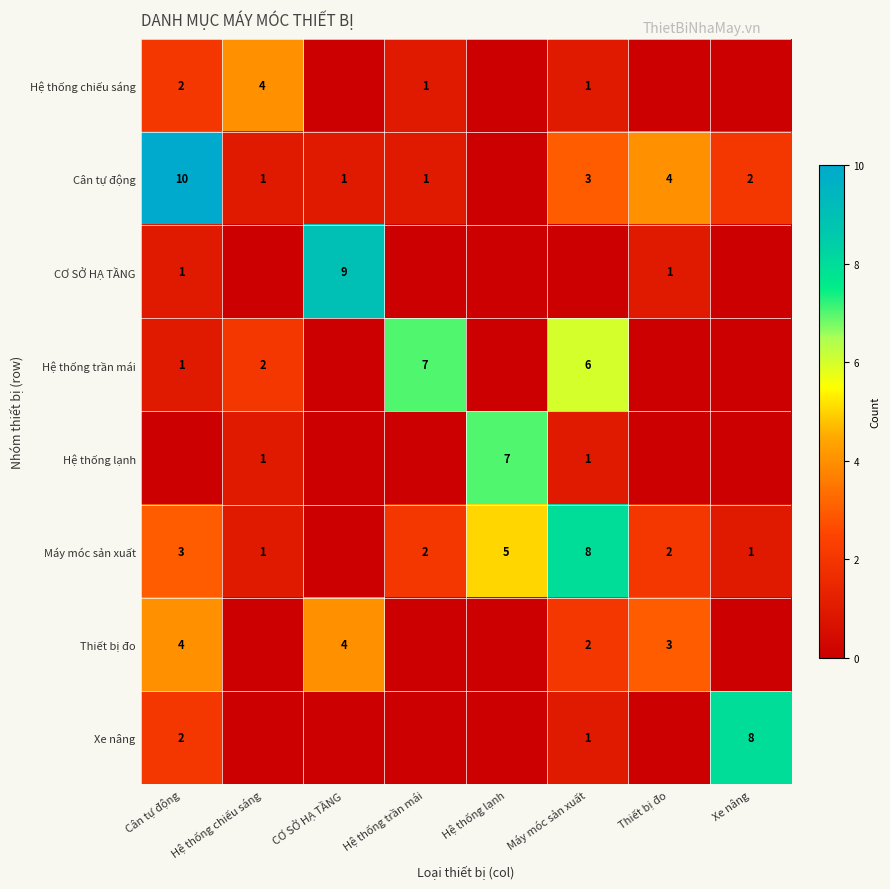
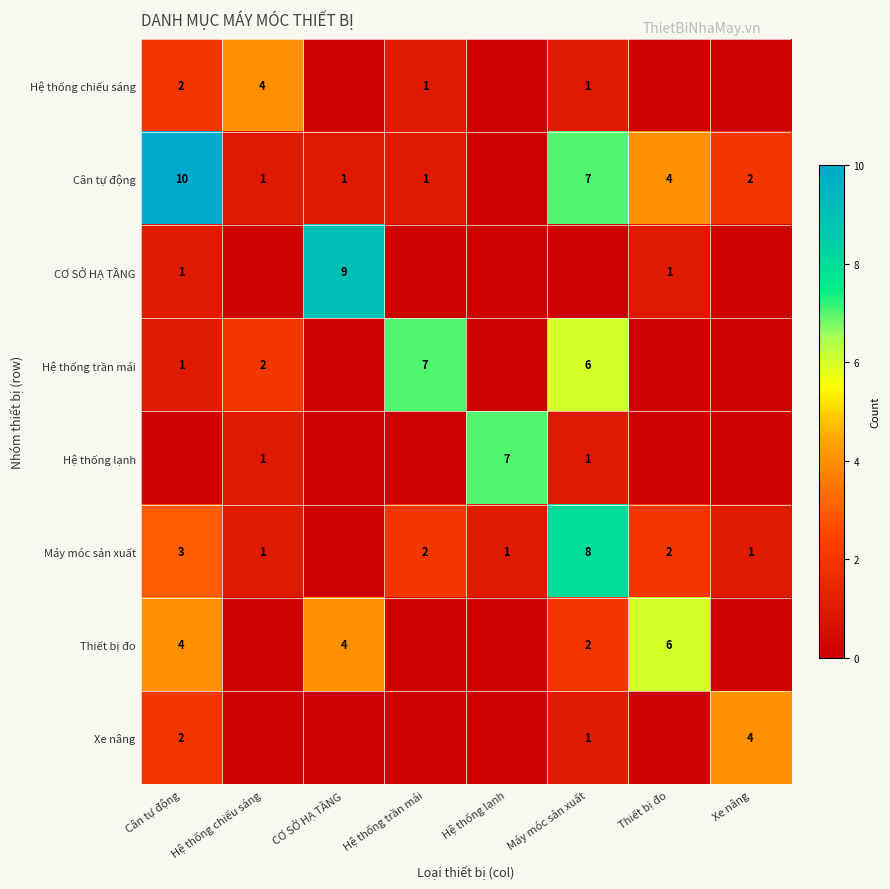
  {
    "Hệ thống chiếu sáng": {
      "Cân tự động": 2,
      "Hệ thống chiếu sáng": 4,
      "Hệ thống trần mái": 1,
      "Máy móc sản xuất": 1
    },
    "Cân tự động": {
      "Cân tự động": 10,
      "Hệ thống chiếu sáng": 1,
      "CƠ SỞ HẠ TẦNG": 1,
      "Hệ thống trần mái": 1,
-     "Máy móc sản xuất": 3,
+     "Máy móc sản xuất": 7,
      "Thiết bị đo": 4,
      "Xe nâng": 2
    },
    "CƠ SỞ HẠ TẦNG": {
      "Cân tự động": 1,
      "CƠ SỞ HẠ TẦNG": 9,
      "Thiết bị đo": 1
    },
    "Hệ thống trần mái": {
      "Cân tự động": 1,
      "Hệ thống chiếu sáng": 2,
      "Hệ thống trần mái": 7,
      "Máy móc sản xuất": 6
    },
    "Hệ thống lạnh": {
      "Hệ thống chiếu sáng": 1,
      "Hệ thống lạnh": 7,
      "Máy móc sản xuất": 1
    },
    "Máy móc sản xuất": {
      "Cân tự động": 3,
      "Hệ thống chiếu sáng": 1,
      "Hệ thống trần mái": 2,
-     "Hệ thống lạnh": 5,
+     "Hệ thống lạnh": 1,
      "Máy móc sản xuất": 8,
      "Thiết bị đo": 2,
      "Xe nâng": 1
    },
    "Thiết bị đo": {
      "Cân tự động": 4,
      "CƠ SỞ HẠ TẦNG": 4,
      "Máy móc sản xuất": 2,
-     "Thiết bị đo": 3
+     "Thiết bị đo": 6
    },
    "Xe nâng": {
      "Cân tự động": 2,
      "Máy móc sản xuất": 1,
-     "Xe nâng": 8
+     "Xe nâng": 4
    }
  }
